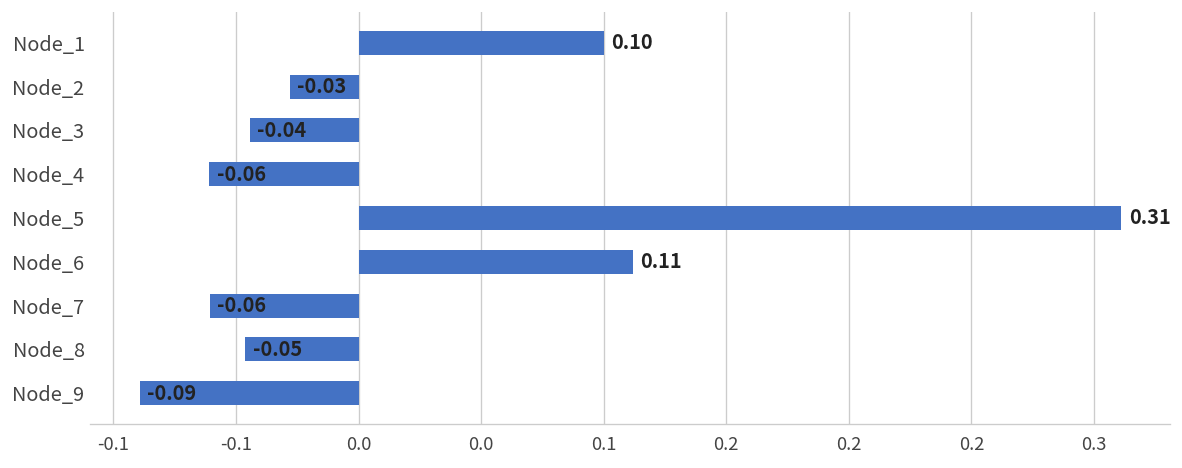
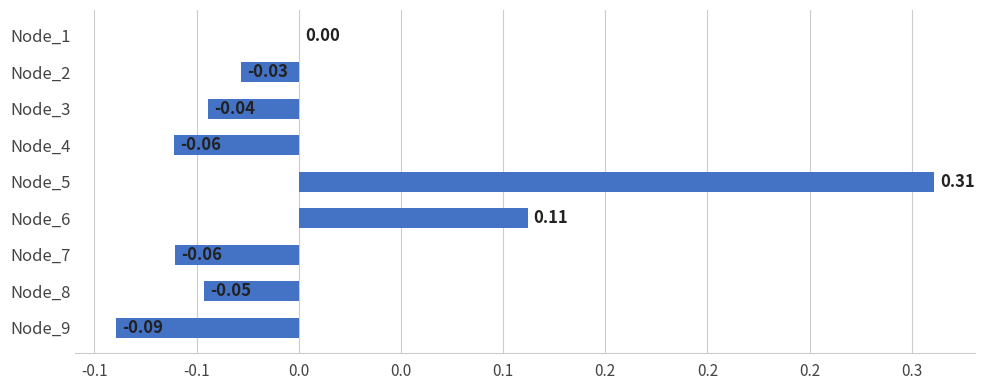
  {
-   "Node_1": 0.10,
+   "Node_1": 0.00,
    "Node_2": -0.03,
    "Node_3": -0.04,
    "Node_4": -0.06,
    "Node_5": 0.31,
    "Node_6": 0.11,
    "Node_7": -0.06,
    "Node_8": -0.05,
    "Node_9": -0.09
  }
